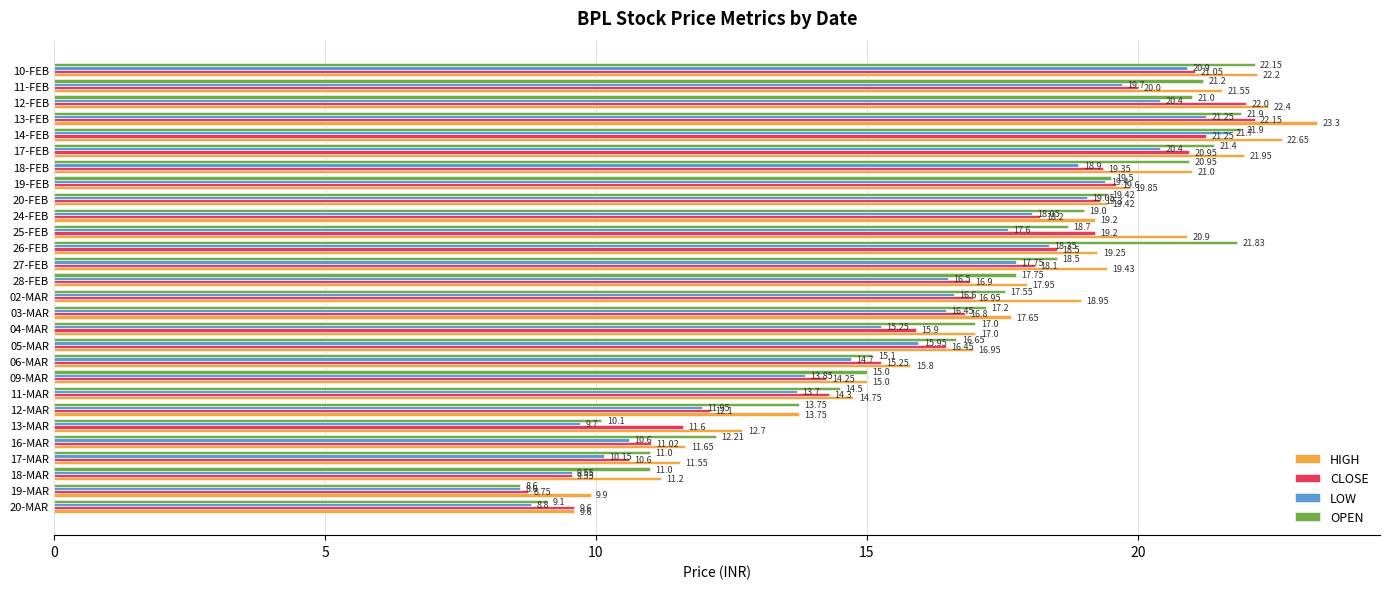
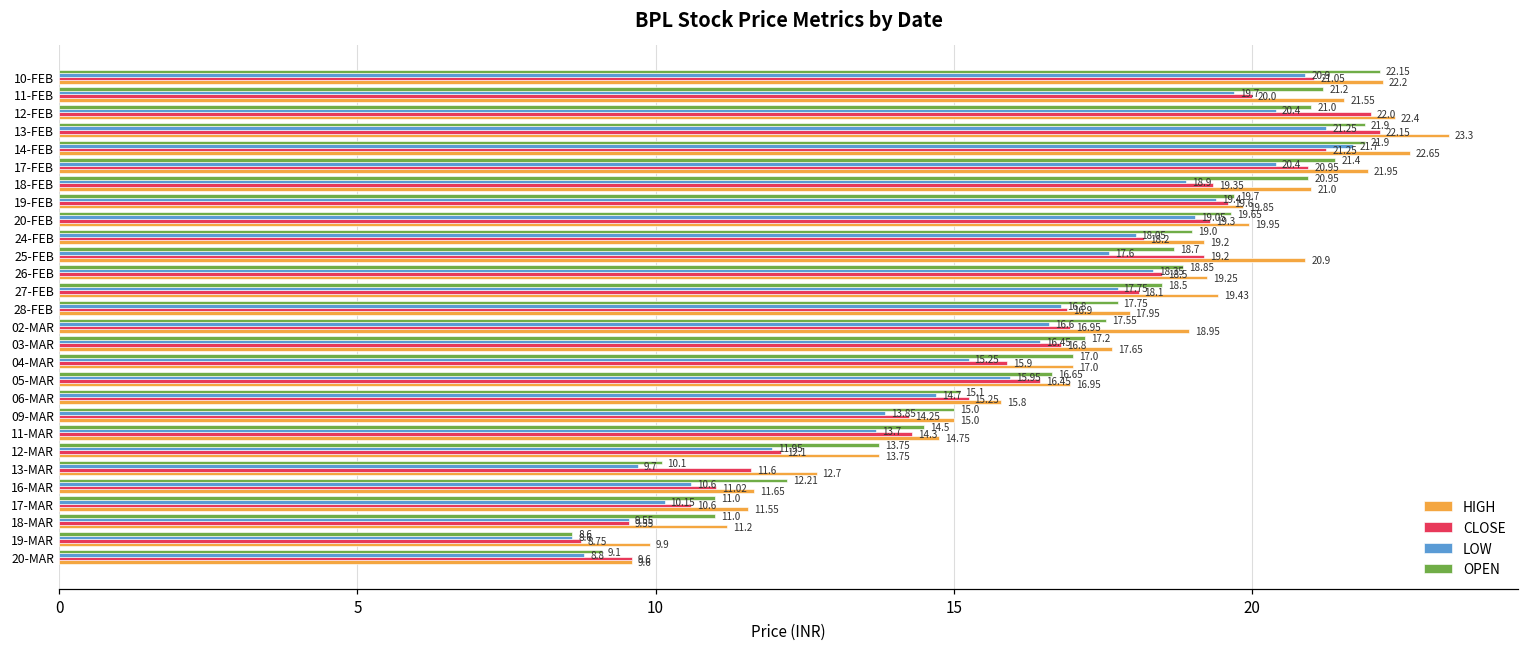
  {
    "HIGH": {
      "10-FEB": 22.2,
      "11-FEB": 21.55,
      "12-FEB": 22.4,
      "13-FEB": 23.3,
      "14-FEB": 22.65,
      "17-FEB": 21.95,
      "18-FEB": 21.0,
      "19-FEB": 19.85,
-     "20-FEB": 19.42,
+     "20-FEB": 19.95,
      "24-FEB": 19.2,
      "25-FEB": 20.9,
      "26-FEB": 19.25,
      "27-FEB": 19.43,
      "28-FEB": 17.95,
      "02-MAR": 18.95,
      "03-MAR": 17.65,
      "04-MAR": 17.0,
      "05-MAR": 16.95,
      "06-MAR": 15.8,
      "09-MAR": 15.0,
      "11-MAR": 14.75,
      "12-MAR": 13.75,
      "13-MAR": 12.7,
      "16-MAR": 11.65,
      "17-MAR": 11.55,
      "18-MAR": 11.2,
      "19-MAR": 9.9
    },
    "CLOSE": {
      "11-FEB": 20.0,
      "12-FEB": 22.0,
      "13-FEB": 22.15,
      "14-FEB": 21.25,
      "17-FEB": 20.95,
      "18-FEB": 19.35,
      "25-FEB": 19.2,
      "27-FEB": 18.1,
      "28-FEB": 16.9,
      "02-MAR": 16.95,
      "03-MAR": 16.8,
      "04-MAR": 15.9,
      "06-MAR": 15.25,
      "09-MAR": 14.25,
      "11-MAR": 14.3,
      "13-MAR": 11.6,
      "16-MAR": 11.02,
      "17-MAR": 10.6
    },
    "LOW": {
      "11-FEB": 19.7,
      "12-FEB": 20.4,
      "13-FEB": 21.25,
      "17-FEB": 20.4,
      "18-FEB": 18.9,
      "25-FEB": 17.6,
      "27-FEB": 17.75,
-     "28-FEB": 16.5,
+     "28-FEB": 16.8,
      "02-MAR": 16.6,
      "03-MAR": 16.45,
      "04-MAR": 15.25,
      "05-MAR": 15.95,
      "06-MAR": 14.7,
      "09-MAR": 13.85,
      "11-MAR": 13.7,
      "13-MAR": 9.7,
      "16-MAR": 10.6,
      "17-MAR": 10.15,
      "20-MAR": 8.8
    },
    "OPEN": {
      "10-FEB": 22.15,
      "11-FEB": 21.2,
      "12-FEB": 21.0,
      "13-FEB": 21.9,
      "17-FEB": 21.4,
      "18-FEB": 20.95,
-     "19-FEB": 19.5,
-     "20-FEB": 19.42,
+     "19-FEB": 19.7,
+     "20-FEB": 19.65,
      "24-FEB": 19.0,
      "25-FEB": 18.7,
-     "26-FEB": 21.83,
+     "26-FEB": 18.85,
      "27-FEB": 18.5,
      "28-FEB": 17.75,
      "02-MAR": 17.55,
      "03-MAR": 17.2,
      "04-MAR": 17.0,
      "06-MAR": 15.1,
      "09-MAR": 15.0,
      "11-MAR": 14.5,
      "12-MAR": 13.75,
      "13-MAR": 10.1,
      "16-MAR": 12.21,
      "17-MAR": 11.0,
      "18-MAR": 11.0,
      "20-MAR": 9.1
    }
  }
